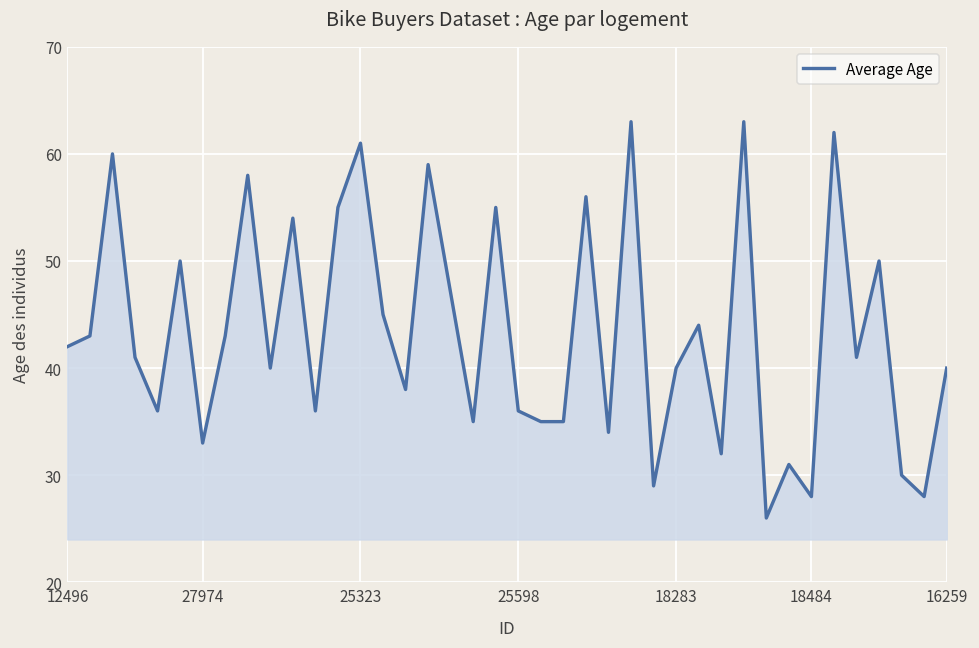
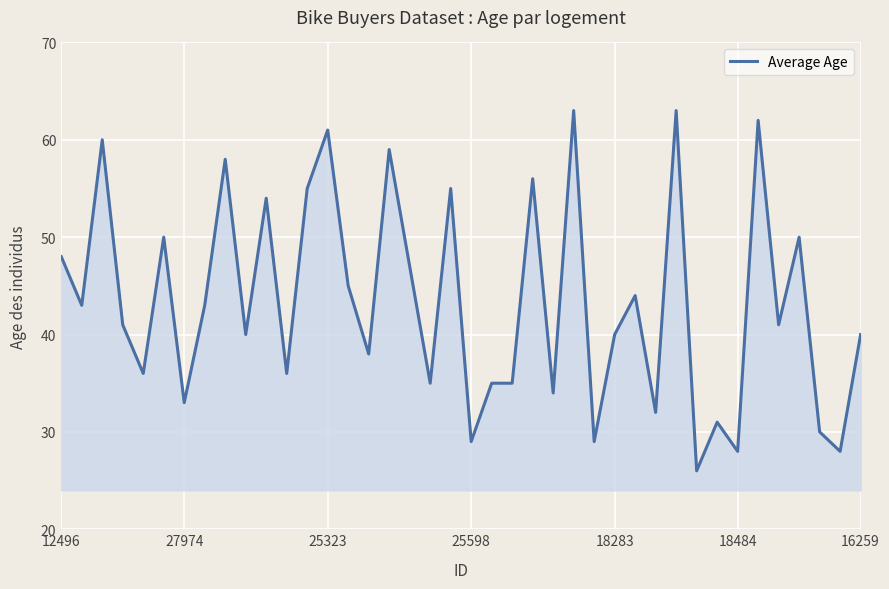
  {
-   "12496": 42,
+   "12496": 48,
    "27974": 33,
    "25323": 61,
-   "25598": 36,
+   "25598": 29,
    "18283": 40,
    "18484": 28,
    "16259": 40
  }
